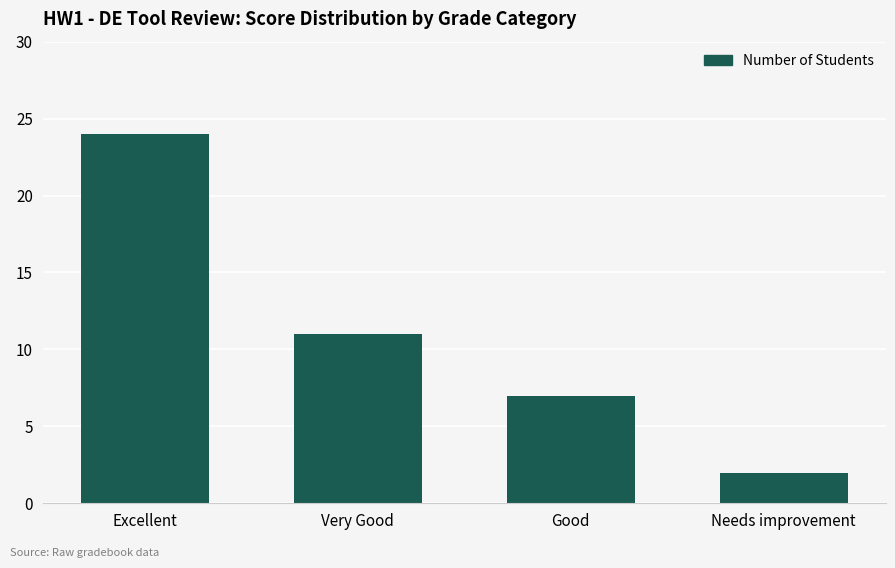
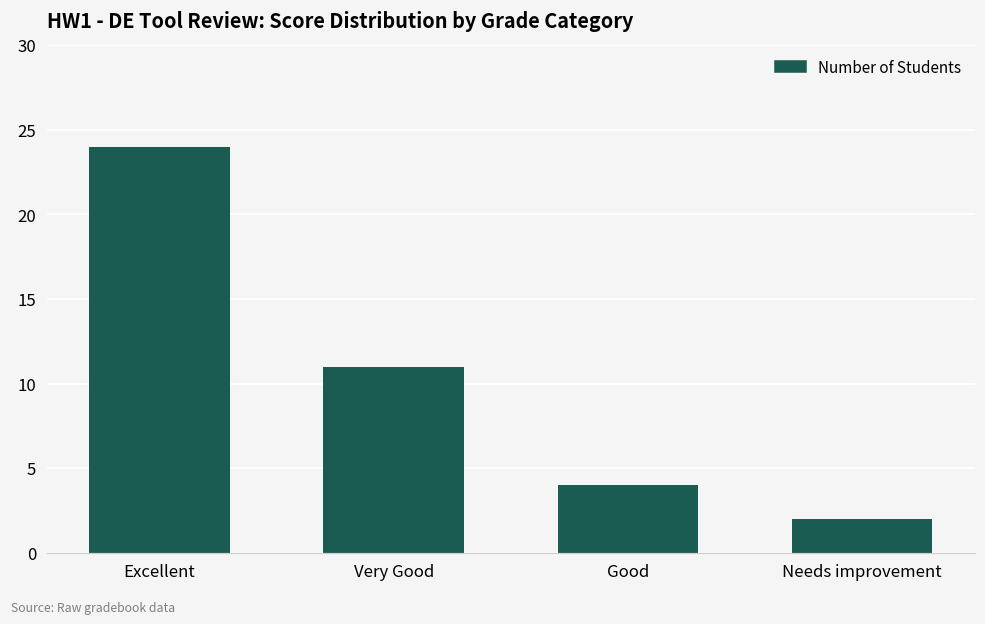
  {
    "Excellent": 24,
    "Very Good": 11,
-   "Good": 7,
+   "Good": 4,
    "Needs improvement": 2
  }
